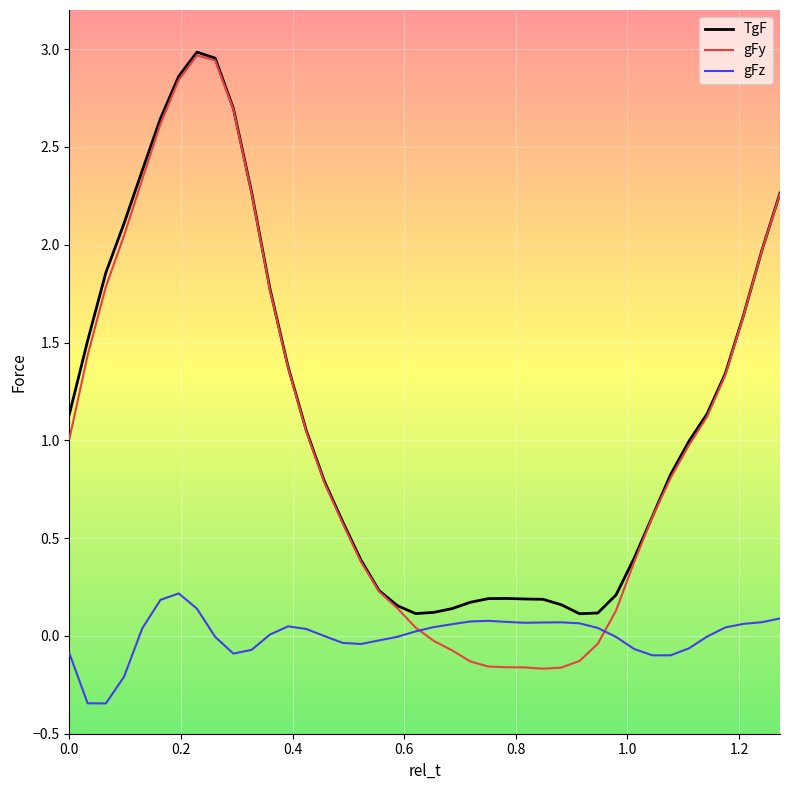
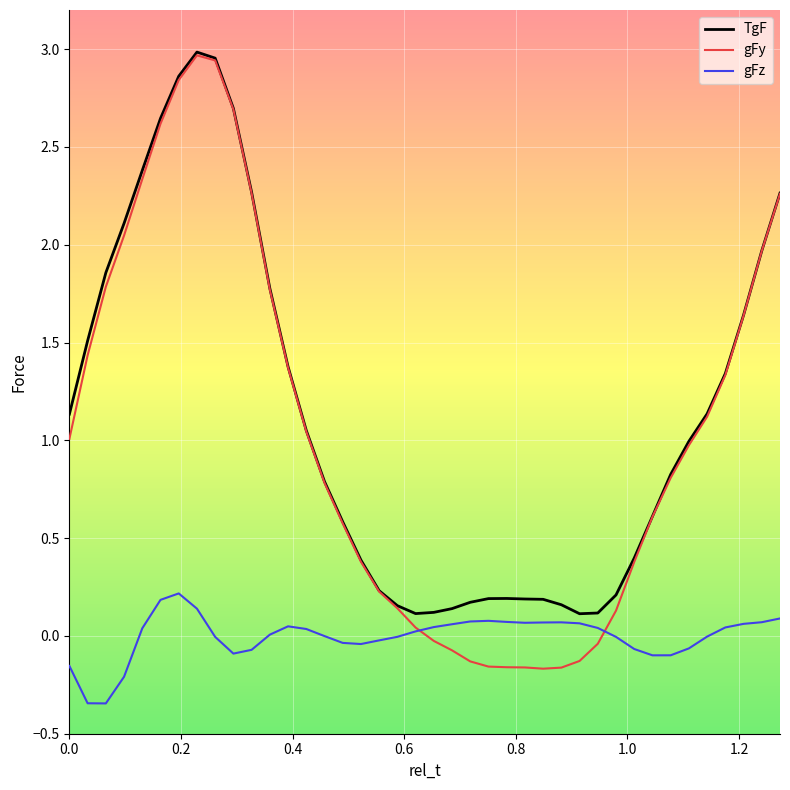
  {
    "TgF": {
      "0.0": 1.13
    },
    "gFy": {
      "0.0": 1.01
    },
    "gFz": {
-     "0.0": -0.09
+     "0.0": -0.15
    }
  }
